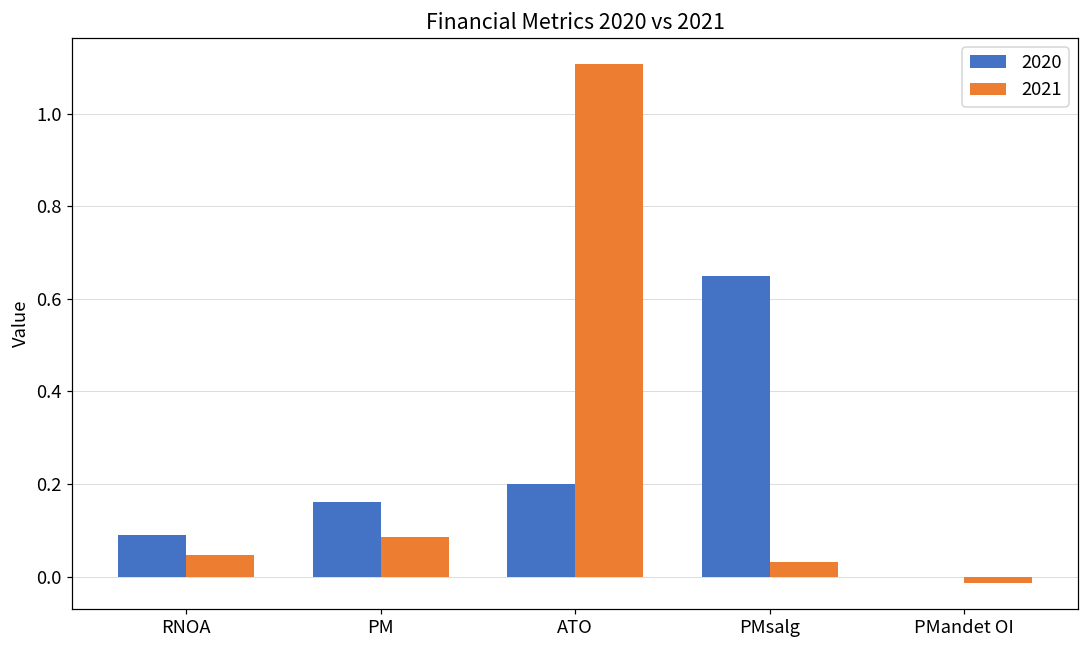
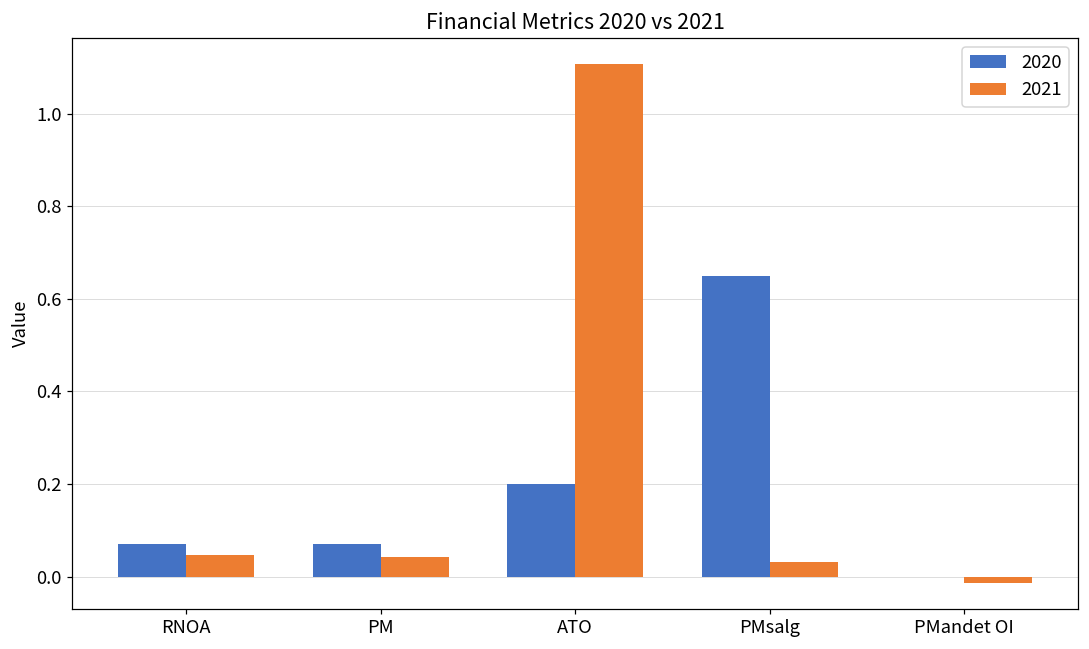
  {
    "2020": {
-     "RNOA": 0.09,
-     "PM": 0.16,
+     "RNOA": 0.07,
+     "PM": 0.07,
      "ATO": 0.20,
      "PMsalg": 0.65,
      "PMandet OI": 0.00
    },
    "2021": {
      "RNOA": 0.05,
-     "PM": 0.09,
+     "PM": 0.04,
      "ATO": 1.11,
      "PMsalg": 0.03,
      "PMandet OI": -0.01
    }
  }
